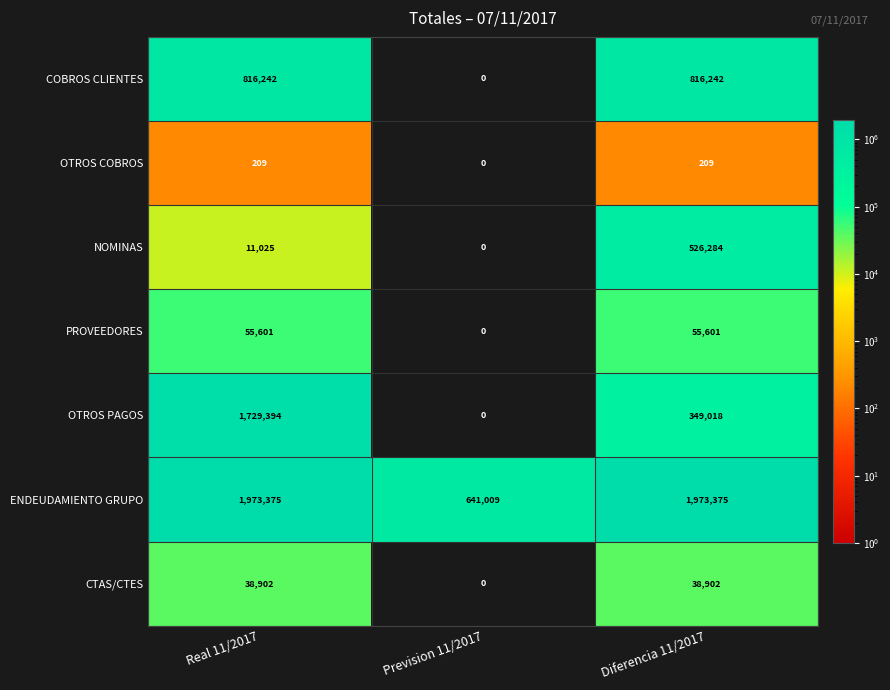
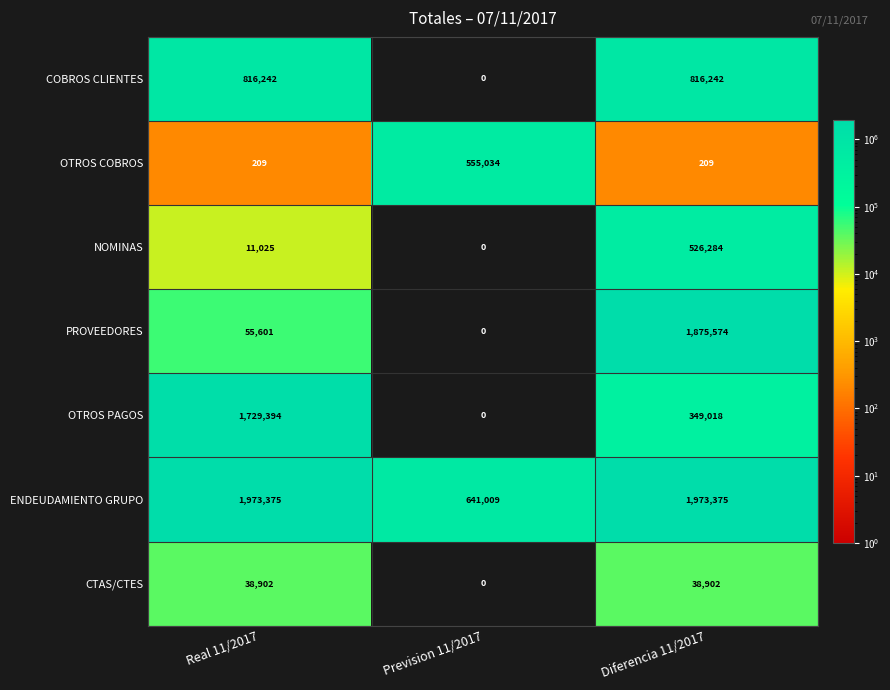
  {
    "COBROS CLIENTES": {
      "Real 11/2017": "816,242",
      "Prevision 11/2017": "0",
      "Diferencia 11/2017": "816,242"
    },
    "OTROS COBROS": {
      "Real 11/2017": "209",
-     "Prevision 11/2017": "0",
+     "Prevision 11/2017": "555,034",
      "Diferencia 11/2017": "209"
    },
    "NOMINAS": {
      "Real 11/2017": "11,025",
      "Prevision 11/2017": "0",
      "Diferencia 11/2017": "526,284"
    },
    "PROVEEDORES": {
      "Real 11/2017": "55,601",
      "Prevision 11/2017": "0",
-     "Diferencia 11/2017": "55,601"
+     "Diferencia 11/2017": "1,875,574"
    },
    "OTROS PAGOS": {
      "Real 11/2017": "1,729,394",
      "Prevision 11/2017": "0",
      "Diferencia 11/2017": "349,018"
    },
    "ENDEUDAMIENTO GRUPO": {
      "Real 11/2017": "1,973,375",
      "Prevision 11/2017": "641,009",
      "Diferencia 11/2017": "1,973,375"
    },
    "CTAS/CTES": {
      "Real 11/2017": "38,902",
      "Prevision 11/2017": "0",
      "Diferencia 11/2017": "38,902"
    }
  }
